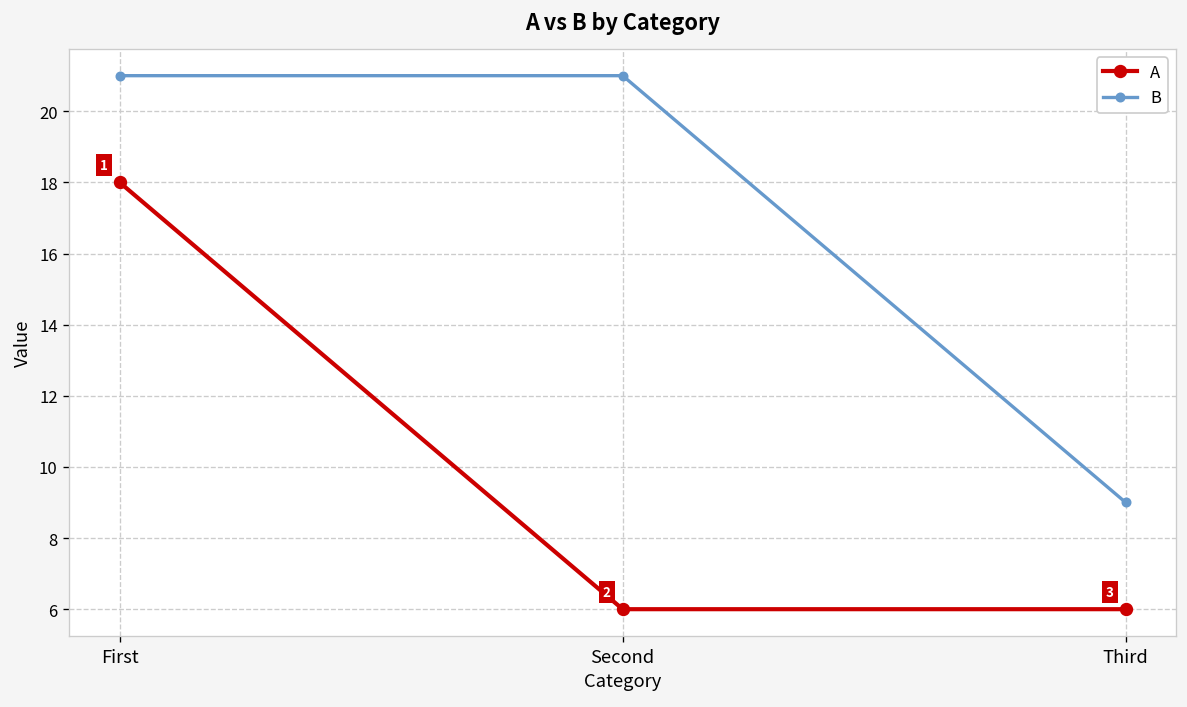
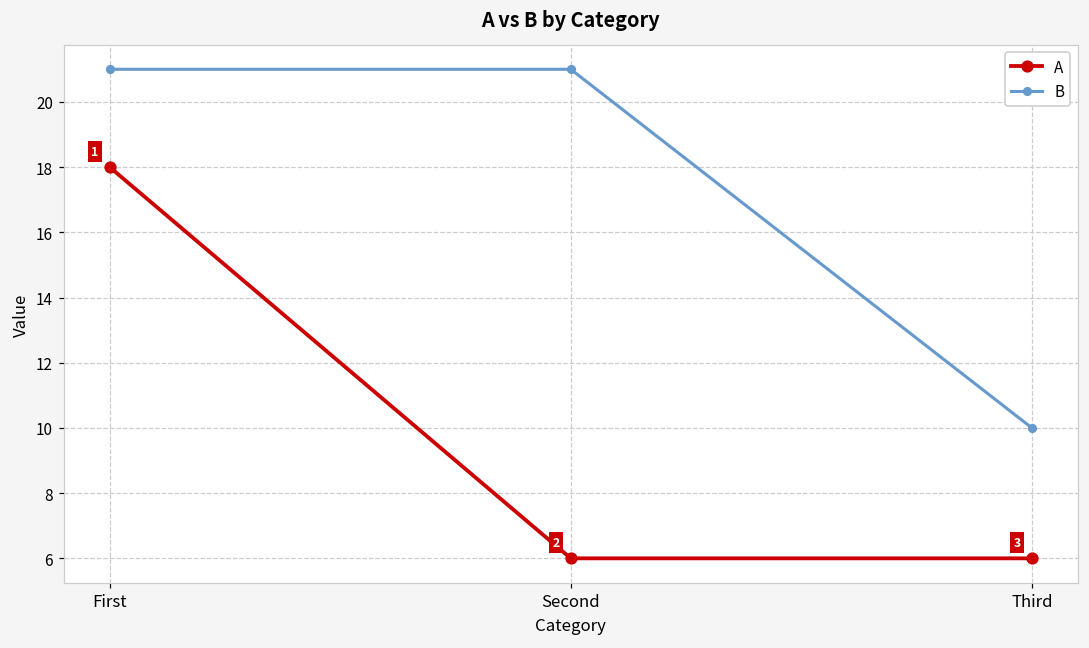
  {
    "B": {
      "First": 21,
      "Second": 21,
-     "Third": 9
+     "Third": 10
    }
  }
